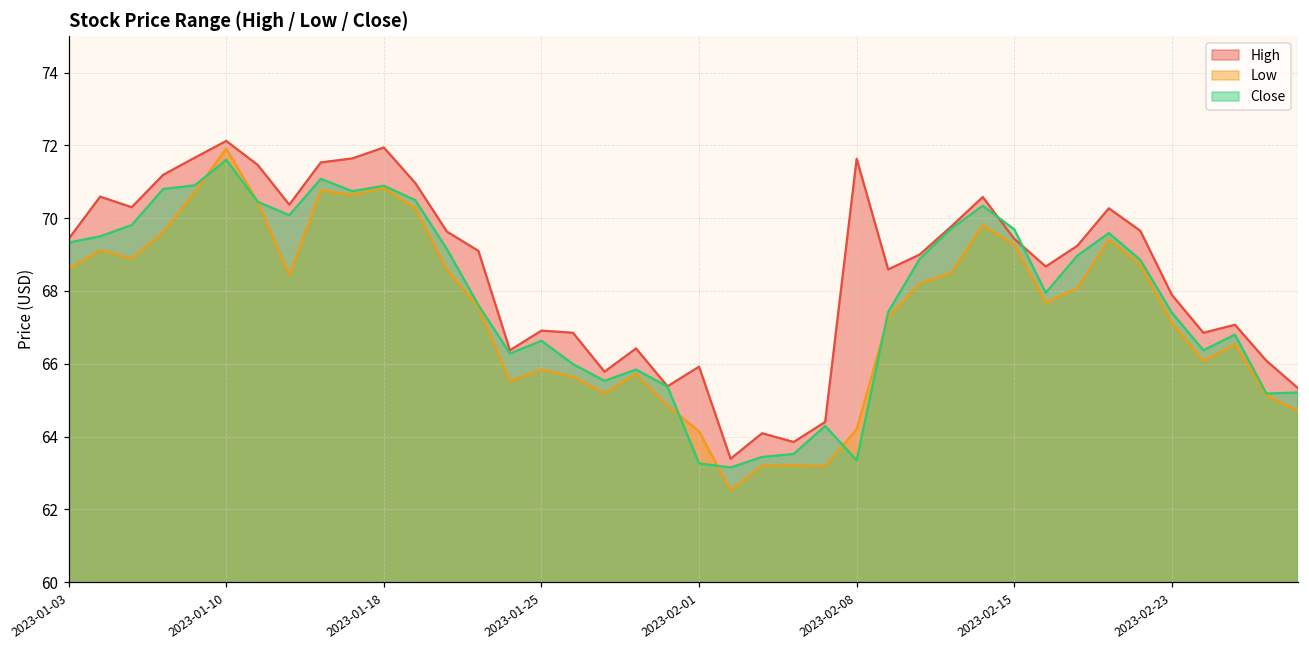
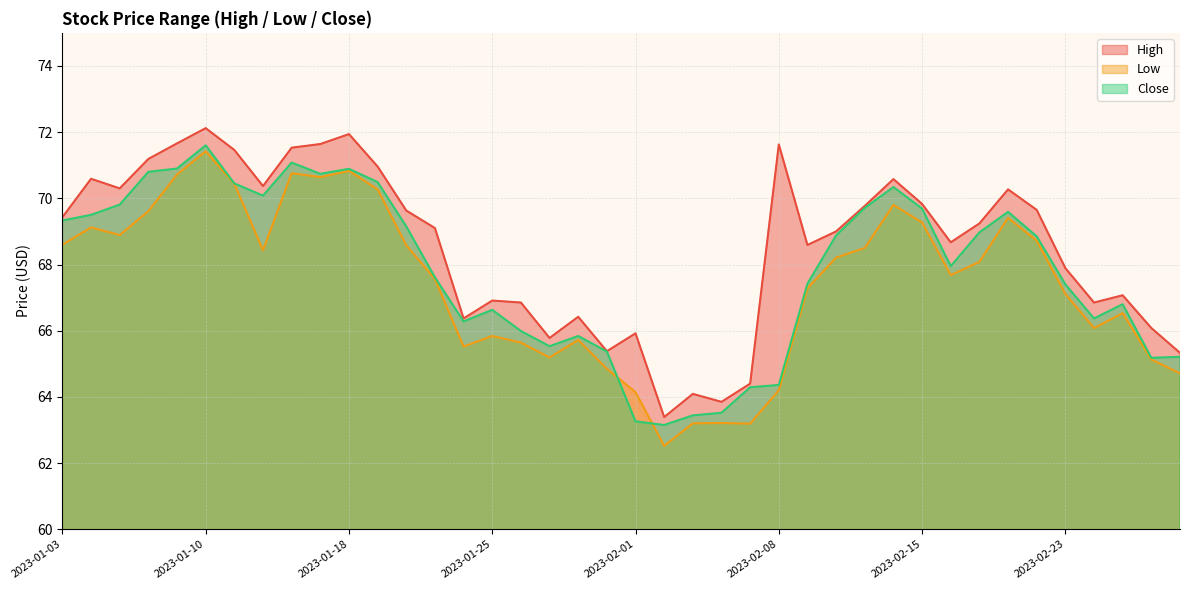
  {
    "High": {
      "2023-01-03": 69.4,
      "2023-01-10": 72.1,
      "2023-01-18": 71.9,
      "2023-01-25": 66.9,
      "2023-02-01": 65.9,
      "2023-02-08": 71.6,
-     "2023-02-15": 69.4,
+     "2023-02-15": 69.8,
      "2023-02-23": 67.9
    },
    "Low": {
      "2023-01-03": 68.6,
-     "2023-01-10": 71.9,
+     "2023-01-10": 71.4,
      "2023-01-25": 65.8,
      "2023-02-01": 64.1,
      "2023-02-08": 64.2,
      "2023-02-15": 69.3,
      "2023-02-23": 67.1
    },
    "Close": {
      "2023-01-03": 69.3,
      "2023-01-10": 71.6,
      "2023-01-25": 66.6,
      "2023-02-01": 63.3,
-     "2023-02-08": 63.4,
+     "2023-02-08": 64.4,
      "2023-02-15": 69.7,
      "2023-02-23": 67.4
    }
  }
